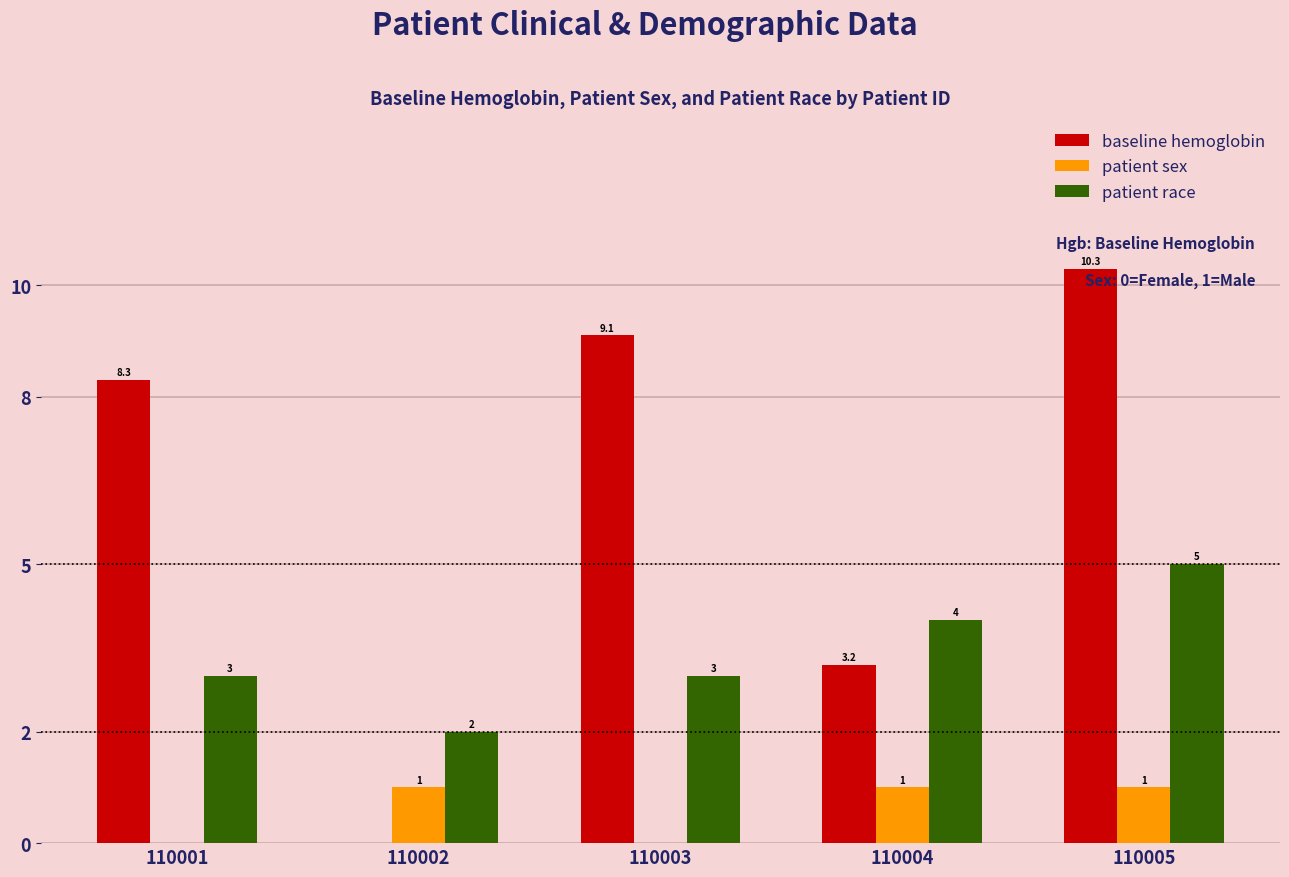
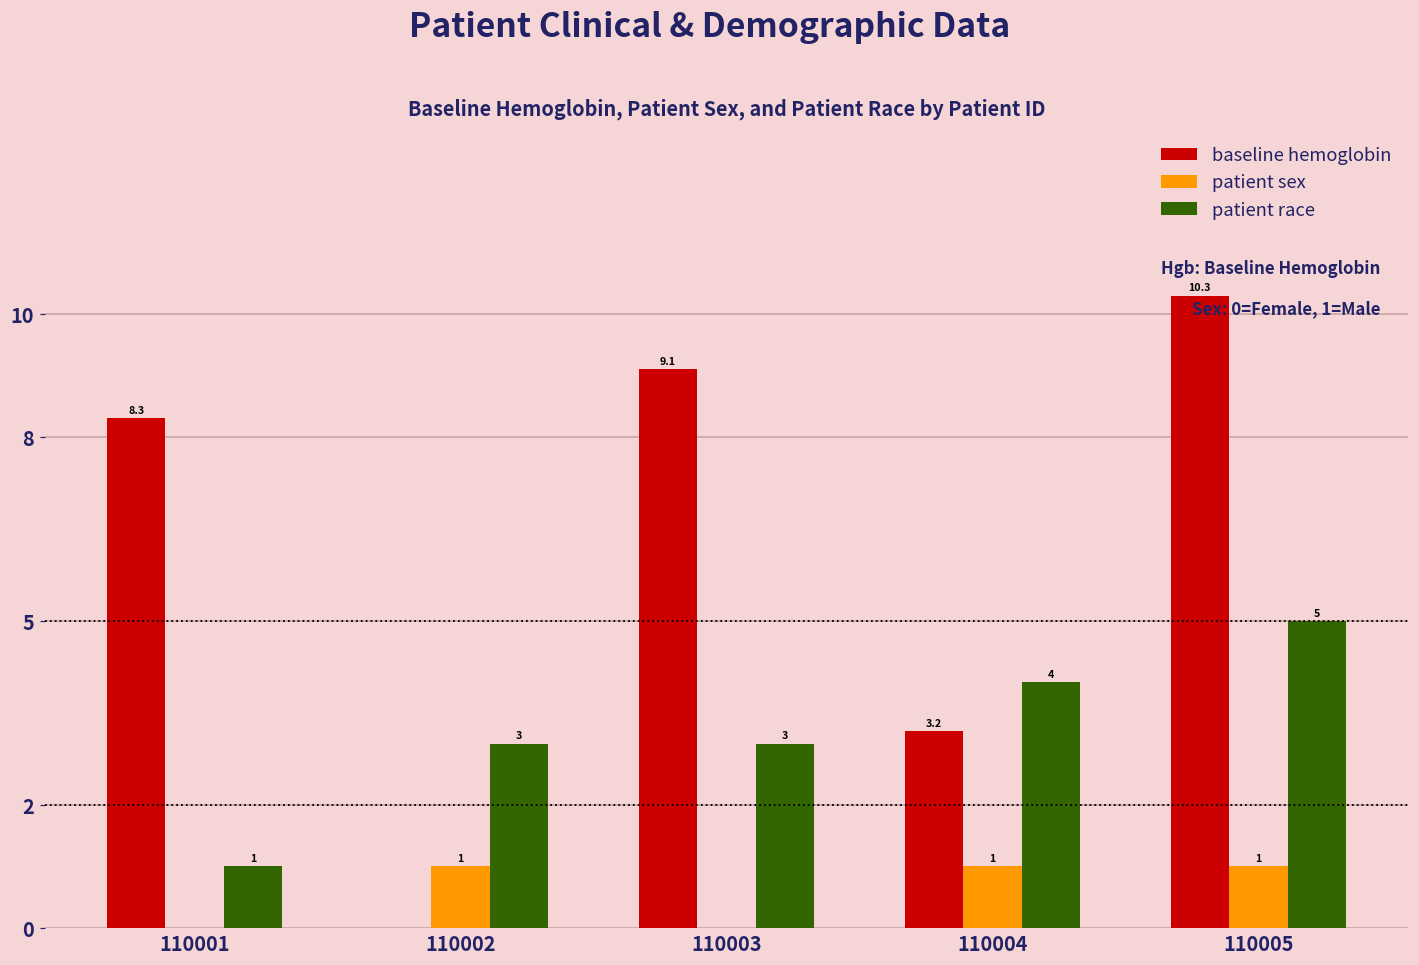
  {
    "baseline hemoglobin": {
      "110001": 8.3,
      "110003": 9.1,
      "110004": 3.2,
      "110005": 10.3
    },
    "patient sex": {
      "110002": 1,
      "110004": 1,
      "110005": 1
    },
    "patient race": {
-     "110001": 3,
-     "110002": 2,
+     "110001": 1,
+     "110002": 3,
      "110003": 3,
      "110004": 4,
      "110005": 5
    }
  }
